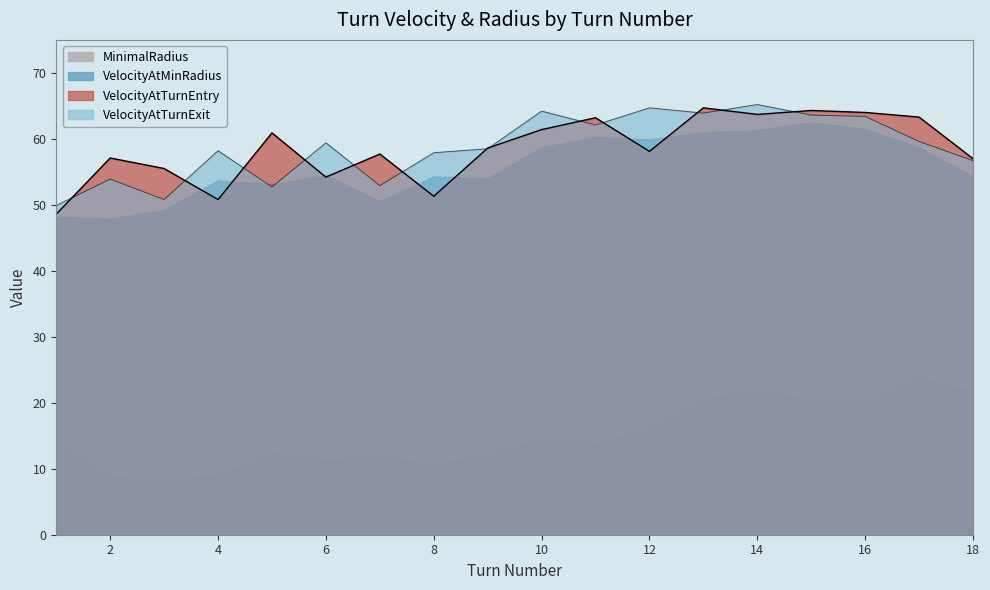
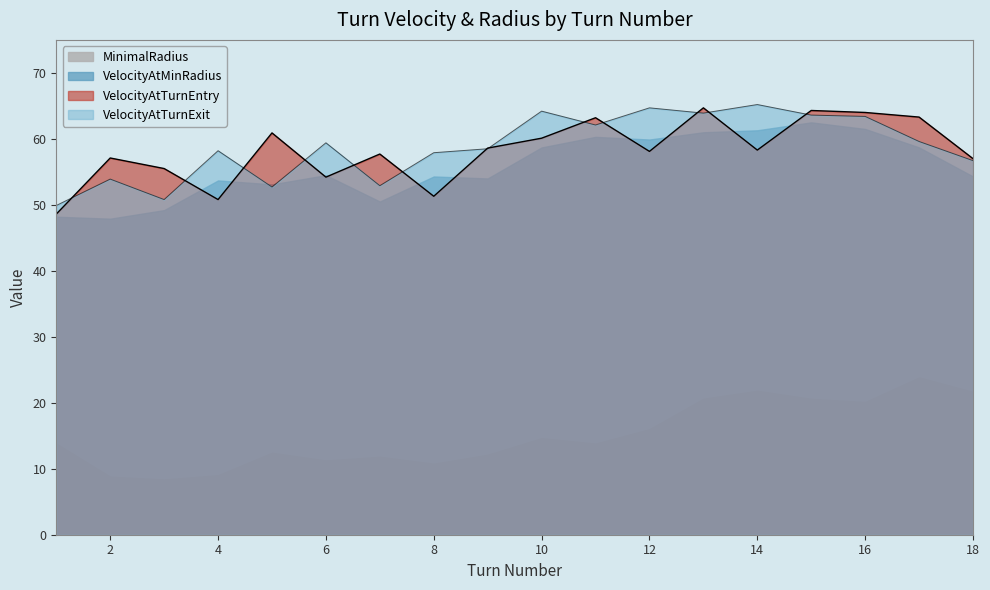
  {
    "MinimalRadius": {
      "2": 9,
      "4": 9,
      "6": 11,
      "8": 11,
      "10": 15,
      "12": 16,
      "14": 22,
      "16": 20,
      "18": 22
    },
    "VelocityAtTurnEntry": {
      "2": 57,
      "4": 51,
      "8": 51,
-     "10": 61,
+     "10": 60,
      "12": 58,
-     "14": 64,
+     "14": 58,
      "16": 64
    }
  }
